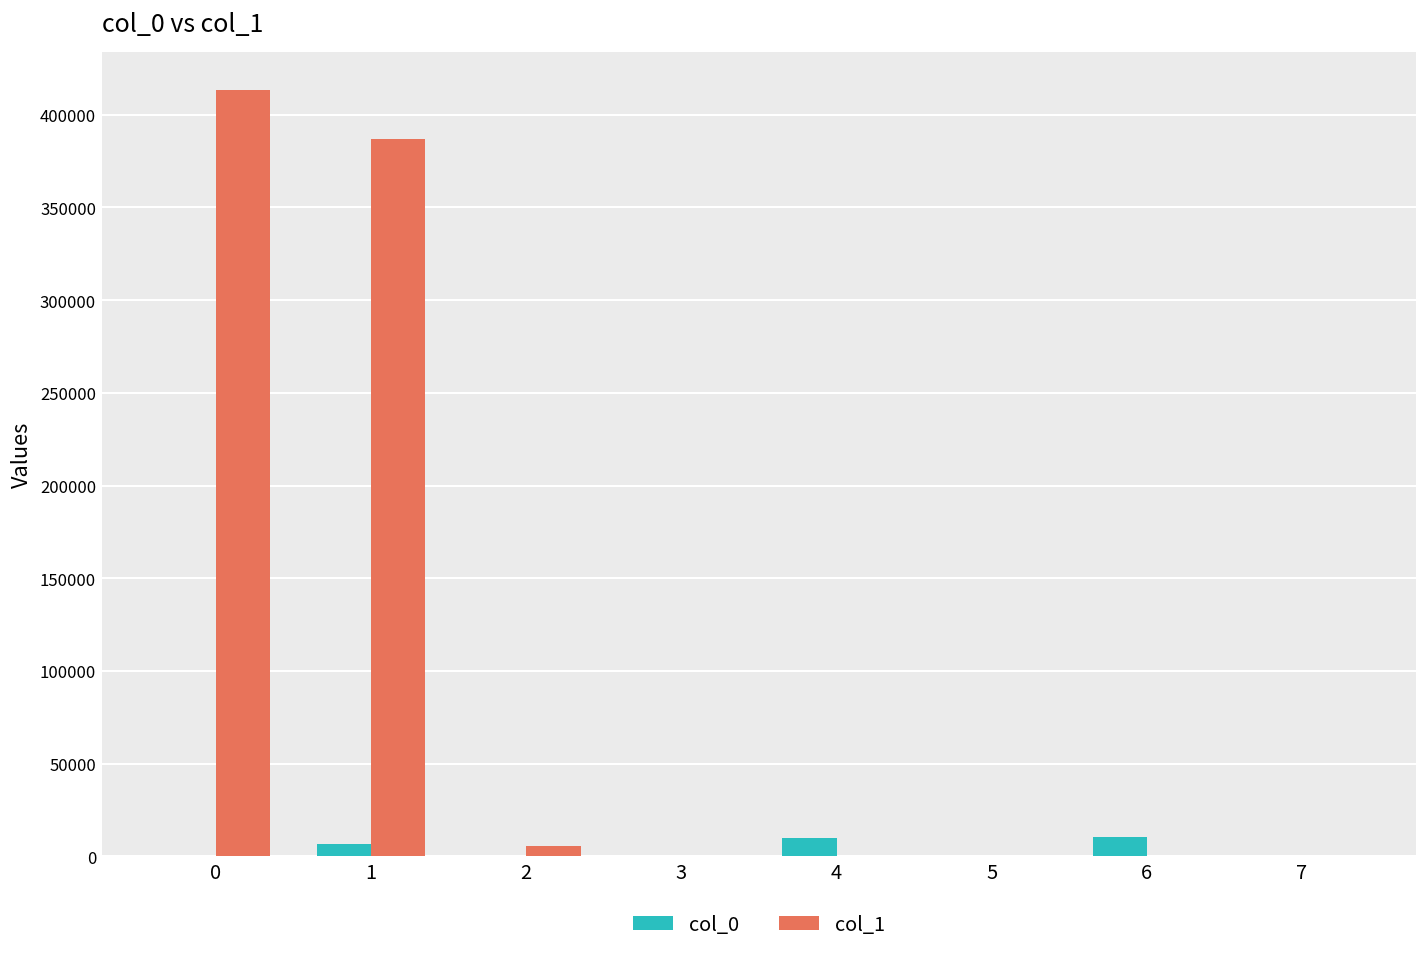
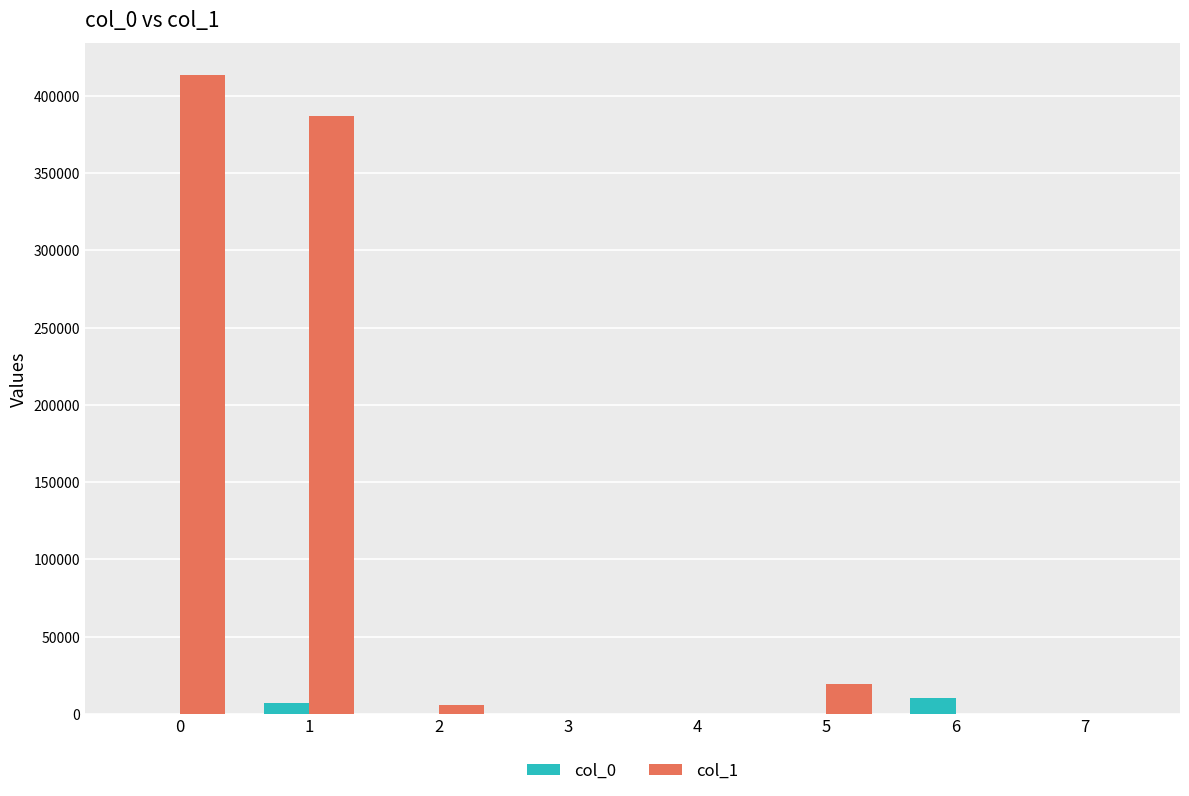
  {
    "col_0": {
      "0": 0,
      "1": 7000,
-     "4": 10000,
+     "4": 0,
      "6": 10000
    },
    "col_1": {
      "0": 413000,
      "1": 387000,
      "2": 6000,
-     "5": 0
+     "5": 19000
    }
  }
